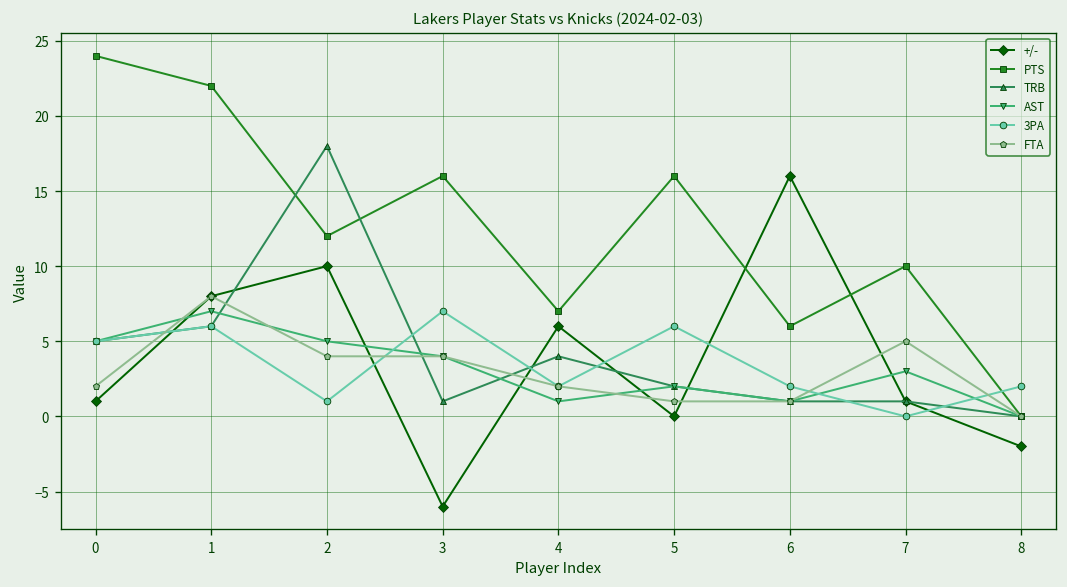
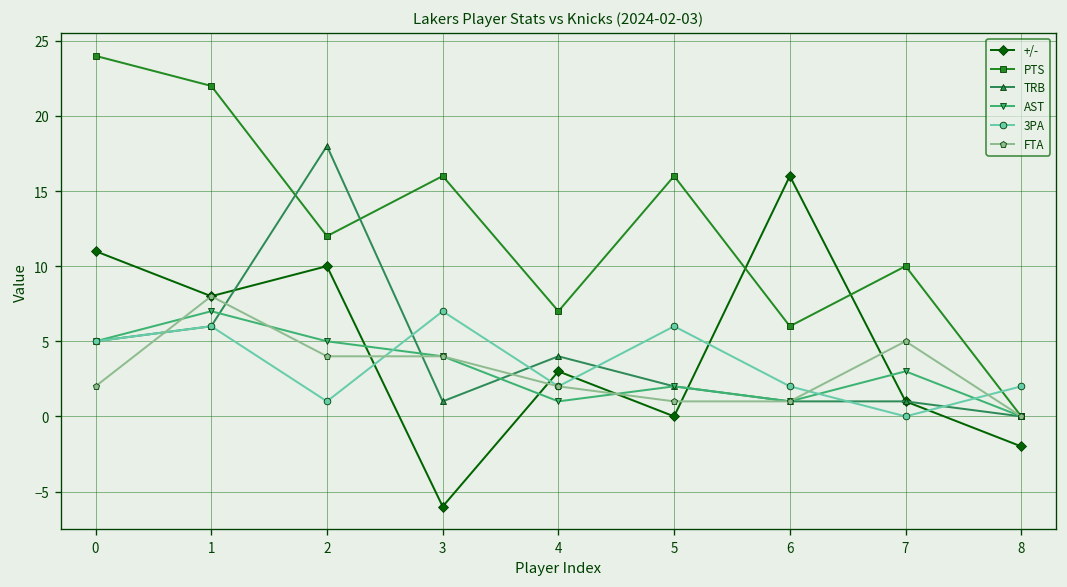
  {
    "+/-": {
-     "0": 1,
+     "0": 11,
      "2": 10,
      "3": -6,
-     "4": 6,
+     "4": 3,
      "5": 0,
      "6": 16,
      "8": -2
    }
  }
